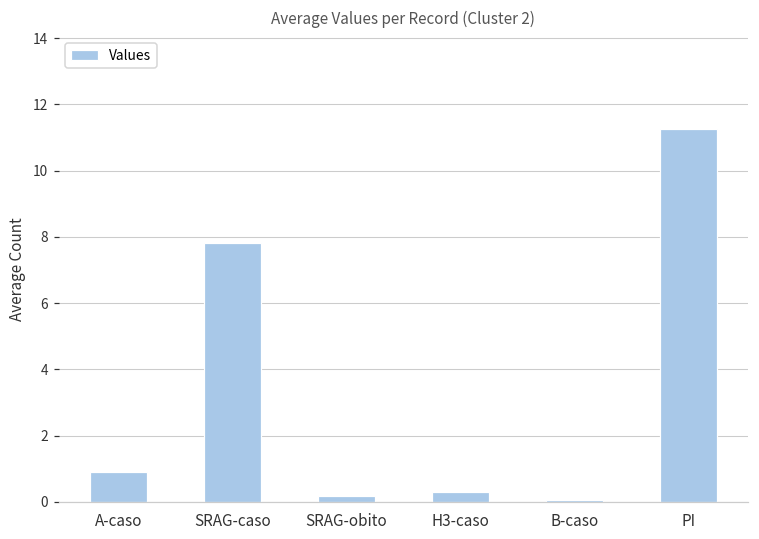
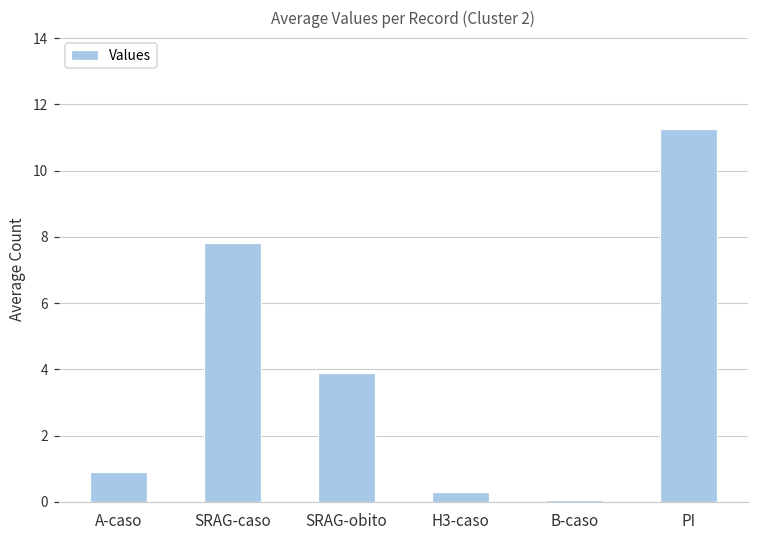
  {
    "A-caso": 0.9,
    "SRAG-caso": 7.8,
-   "SRAG-obito": 0.2,
+   "SRAG-obito": 3.9,
    "H3-caso": 0.3,
    "PI": 11.3
  }
